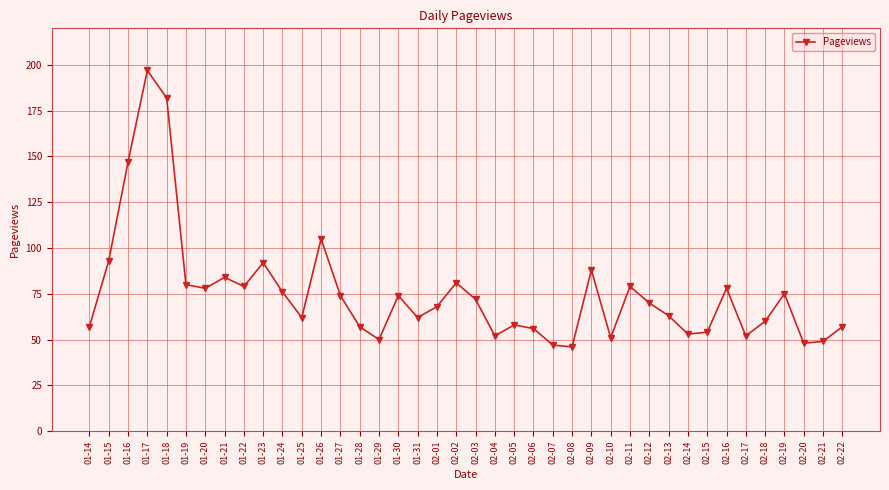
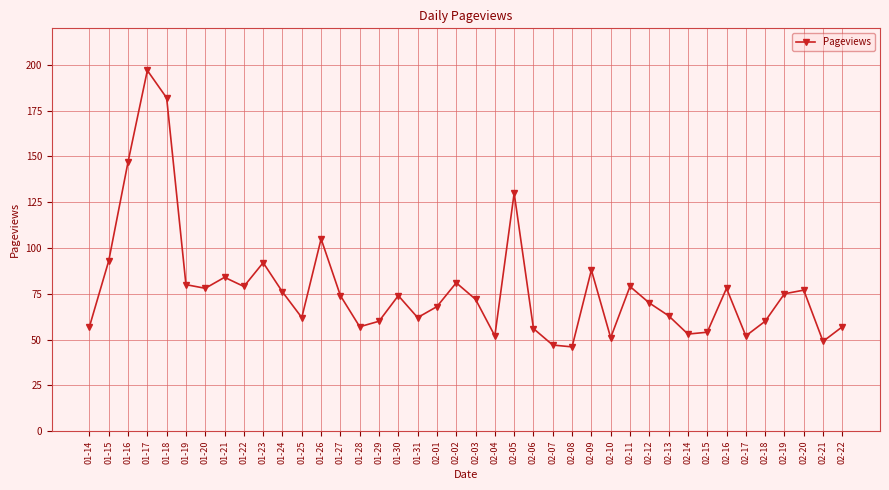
  {
    "01-14": 57,
    "01-15": 93,
    "01-16": 147,
    "01-17": 197,
    "01-18": 182,
    "01-19": 80,
    "01-20": 78,
    "01-21": 84,
    "01-22": 79,
    "01-23": 92,
    "01-24": 76,
    "01-25": 62,
    "01-26": 105,
    "01-27": 74,
    "01-28": 57,
-   "01-29": 50,
+   "01-29": 60,
    "01-30": 74,
    "01-31": 62,
    "02-01": 68,
    "02-02": 81,
    "02-03": 72,
    "02-04": 52,
-   "02-05": 58,
+   "02-05": 130,
    "02-06": 56,
    "02-07": 47,
    "02-08": 46,
    "02-09": 88,
    "02-10": 51,
    "02-11": 79,
    "02-12": 70,
    "02-13": 63,
    "02-14": 53,
    "02-15": 54,
    "02-16": 78,
    "02-17": 52,
    "02-18": 60,
    "02-19": 75,
-   "02-20": 48,
+   "02-20": 77,
    "02-21": 49,
    "02-22": 57
  }
